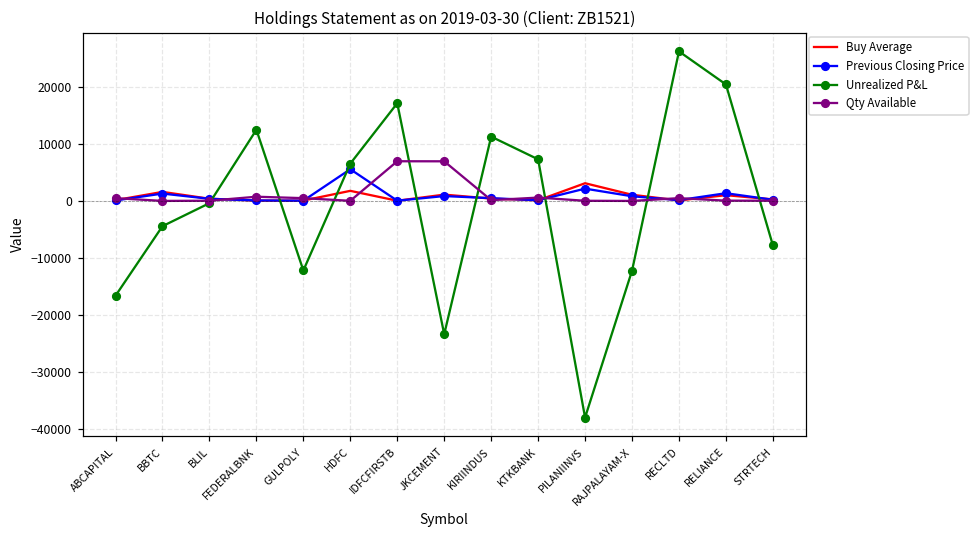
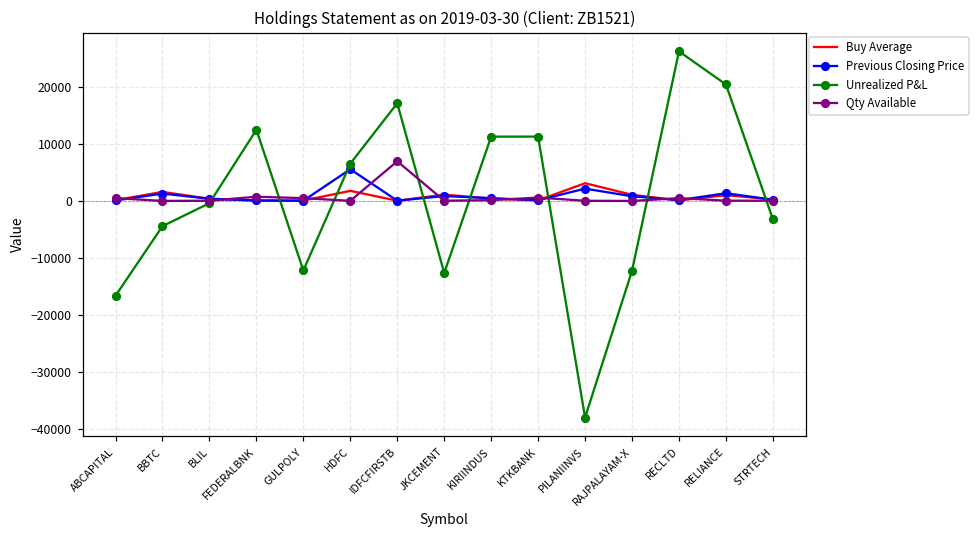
  {
    "Buy Average": {
      "HDFC": 2000,
      "PILANIINVS": 3000
    },
    "Previous Closing Price": {
      "HDFC": 6000,
      "PILANIINVS": 2000
    },
    "Unrealized P&L": {
      "ABCAPITAL": -17000,
      "BBTC": -4000,
      "FEDERALBNK": 12000,
      "GULPOLY": -12000,
      "HDFC": 7000,
      "IDFCFIRSTB": 17000,
-     "JKCEMENT": -23000,
+     "JKCEMENT": -13000,
      "KIRIINDUS": 11000,
-     "KTKBANK": 7000,
+     "KTKBANK": 11000,
      "PILANIINVS": -38000,
      "RAJPALAYAM-X": -12000,
      "RECLTD": 26000,
      "RELIANCE": 20000,
-     "STRTECH": -8000
+     "STRTECH": -3000
    },
    "Qty Available": {
      "BBTC": 0,
      "FEDERALBNK": 1000,
      "HDFC": 0,
      "IDFCFIRSTB": 7000,
-     "JKCEMENT": 7000,
+     "JKCEMENT": 0,
      "PILANIINVS": 0,
      "RAJPALAYAM-X": 0,
      "RELIANCE": 0
    }
  }
